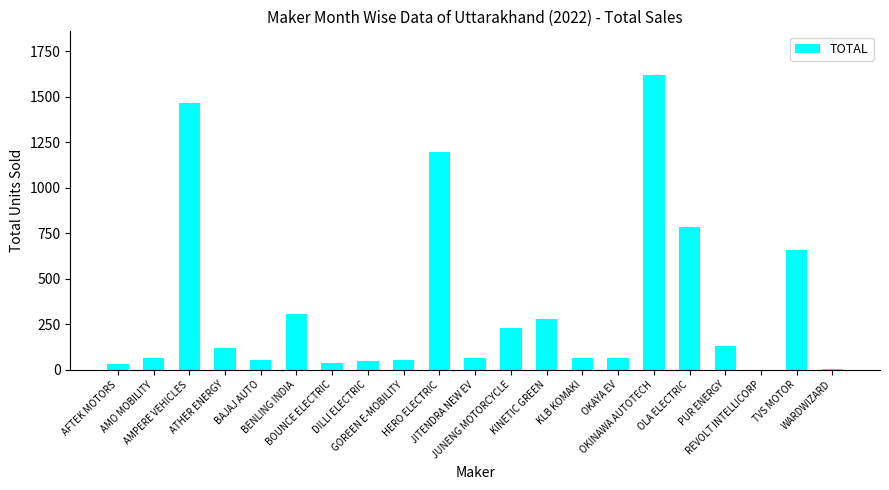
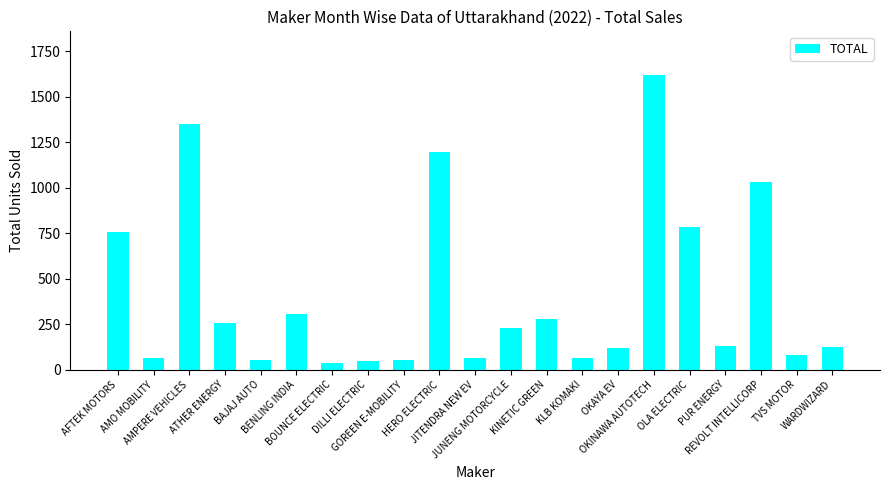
  {
-   "AFTEK MOTORS": 30,
+   "AFTEK MOTORS": 760,
    "AMO MOBILITY": 60,
-   "AMPERE VEHICLES": 1470,
-   "ATHER ENERGY": 120,
+   "AMPERE VEHICLES": 1350,
+   "ATHER ENERGY": 260,
    "BAJAJ AUTO": 60,
    "BENLING INDIA": 300,
    "BOUNCE ELECTRIC": 40,
    "DILLI ELECTRIC": 50,
    "GOREEN E-MOBILITY": 50,
    "HERO ELECTRIC": 1200,
    "JITENDRA NEW EV": 60,
    "JUNENG MOTORCYCLE": 230,
    "KINETIC GREEN": 280,
    "KLB KOMAKI": 70,
-   "OKAYA EV": 70,
+   "OKAYA EV": 120,
    "OKINAWA AUTOTECH": 1620,
    "OLA ELECTRIC": 780,
    "PUR ENERGY": 130,
-   "REVOLT INTELLICORP": 0,
-   "TVS MOTOR": 660,
-   "WARDWIZARD": 0
+   "REVOLT INTELLICORP": 1030,
+   "TVS MOTOR": 80,
+   "WARDWIZARD": 130
  }
